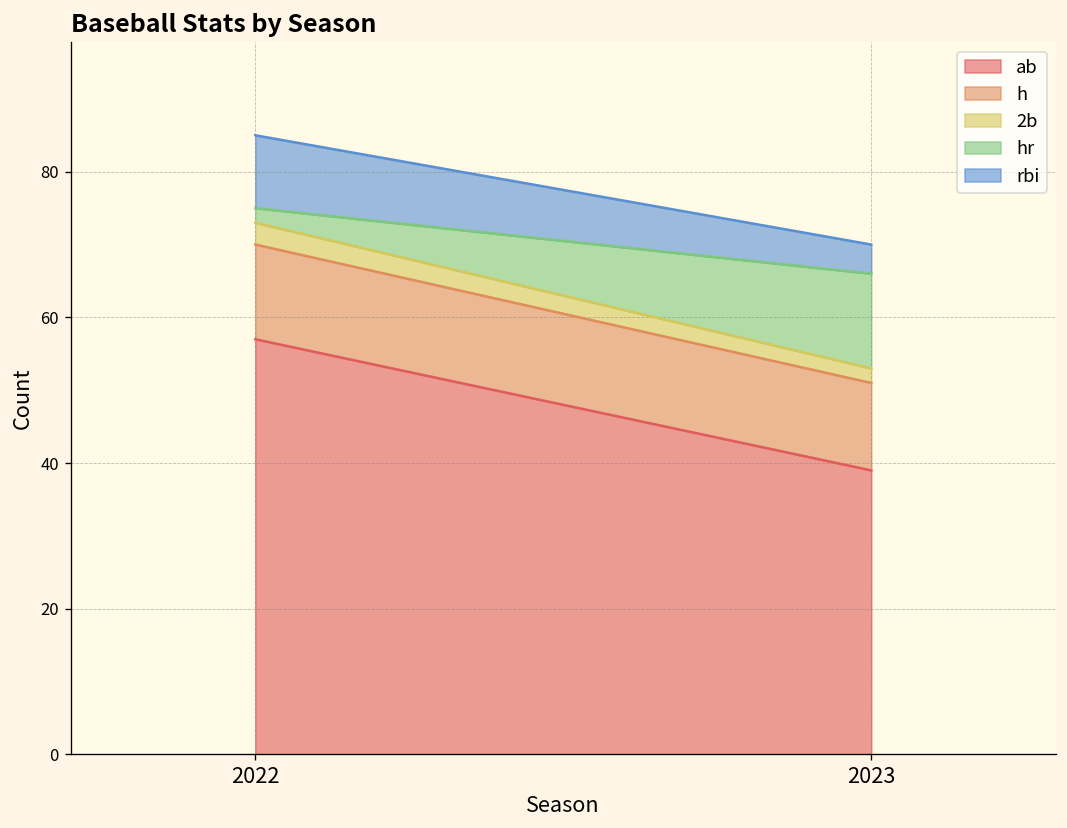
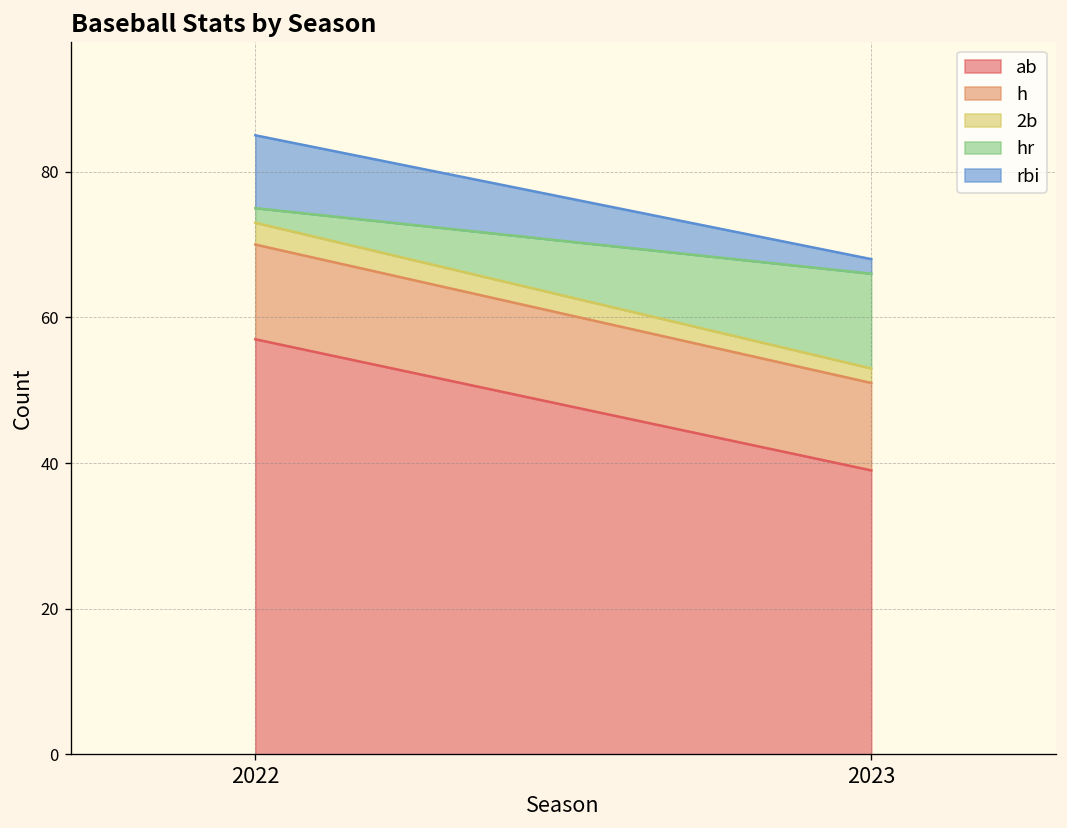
  {
    "hr": {
      "2022": 2,
      "2023": 13
    },
    "rbi": {
      "2022": 10,
-     "2023": 4
+     "2023": 2
    }
  }
